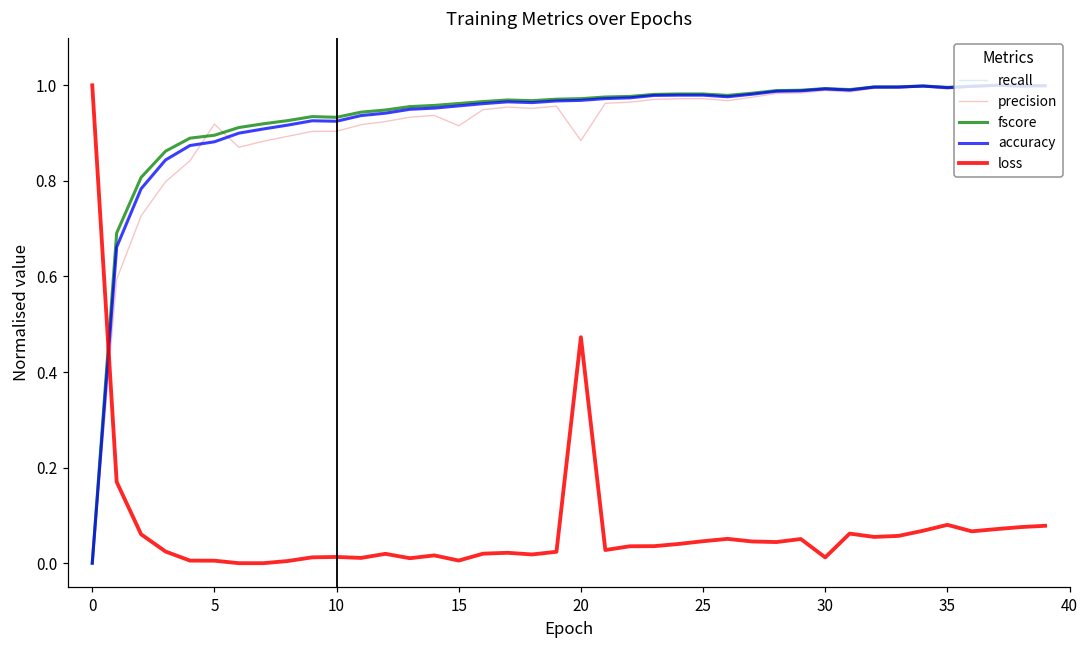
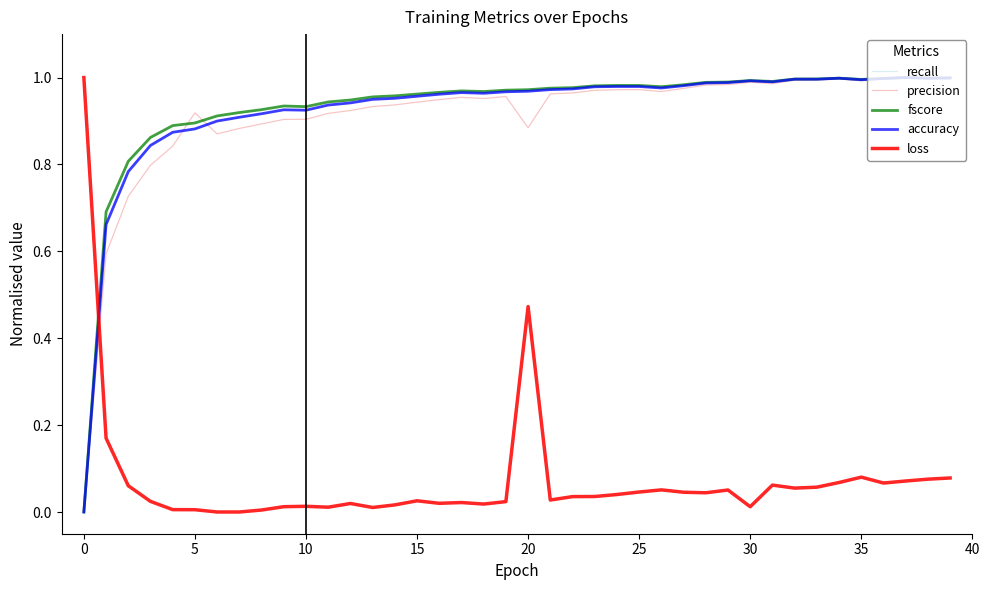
  {
    "precision": {
      "5": 0.92,
      "10": 0.90,
-     "15": 0.92,
+     "15": 0.94,
      "20": 0.88,
      "25": 0.97
    },
    "fscore": {
      "5": 0.90,
      "10": 0.93
    },
    "loss": {
      "0": 1.00,
      "5": 0.01,
      "10": 0.01,
-     "15": 0.01,
+     "15": 0.03,
      "20": 0.47,
      "25": 0.05,
      "30": 0.01,
      "35": 0.08
    }
  }
